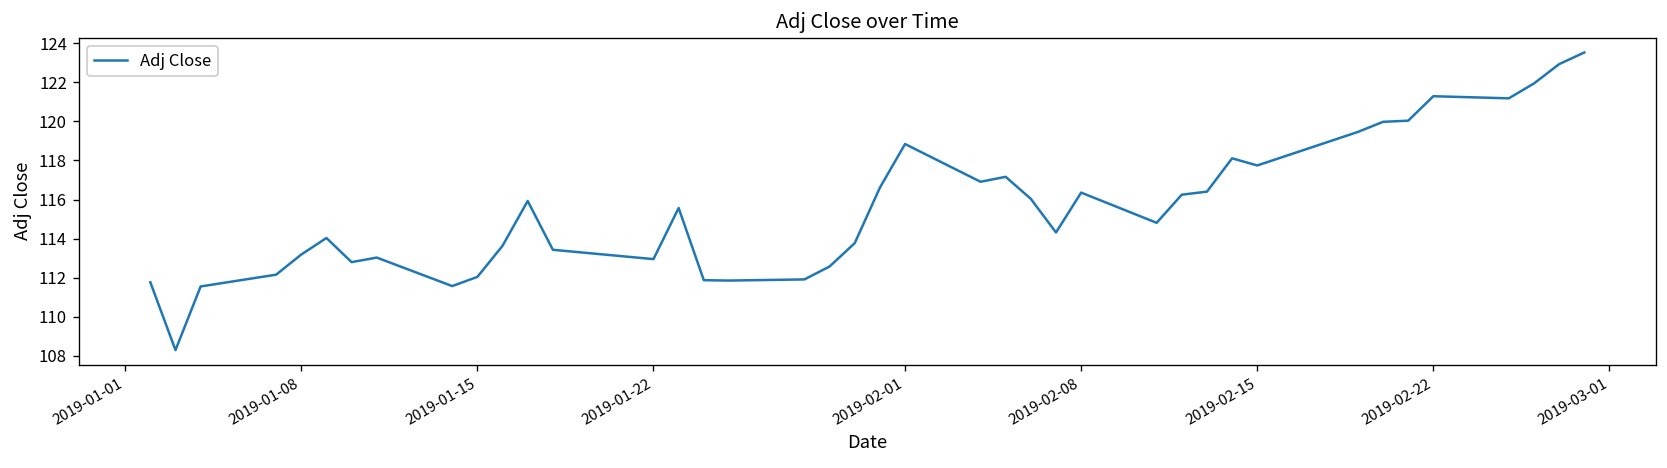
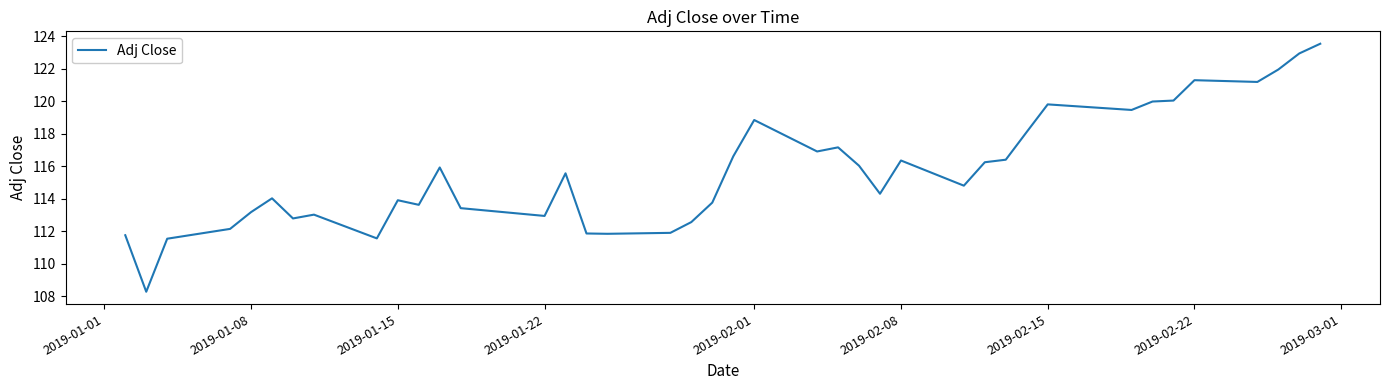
  {
    "2019-01-08": 113.2,
-   "2019-01-15": 112.0,
+   "2019-01-15": 113.9,
    "2019-01-22": 112.9,
    "2019-02-01": 118.8,
    "2019-02-08": 116.4,
-   "2019-02-15": 117.7,
+   "2019-02-15": 119.8,
    "2019-02-22": 121.3
  }
